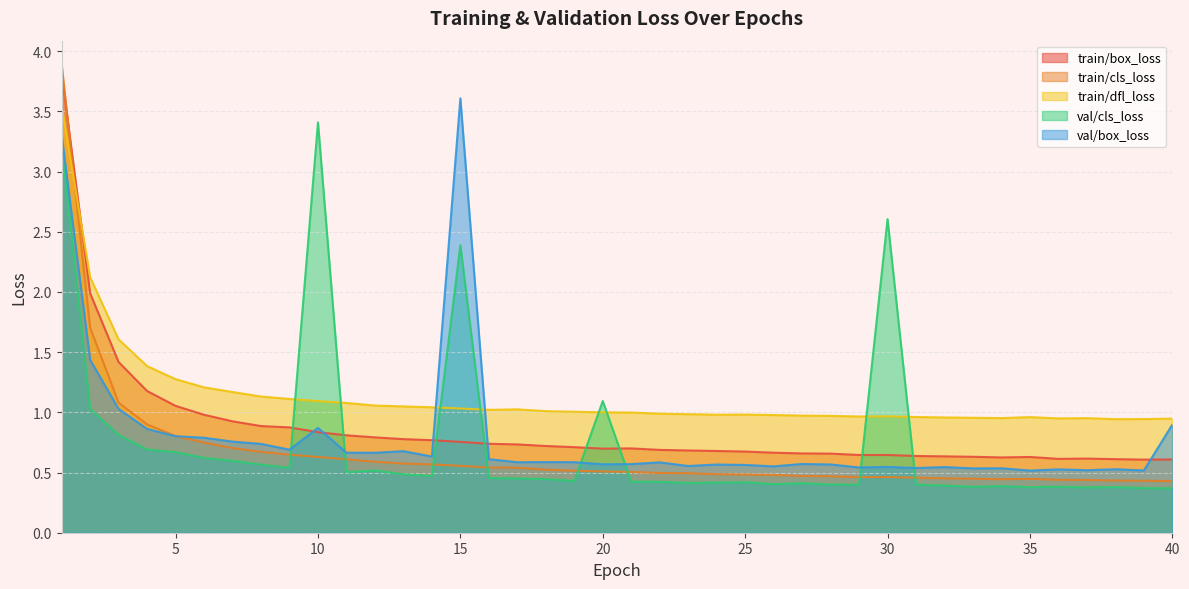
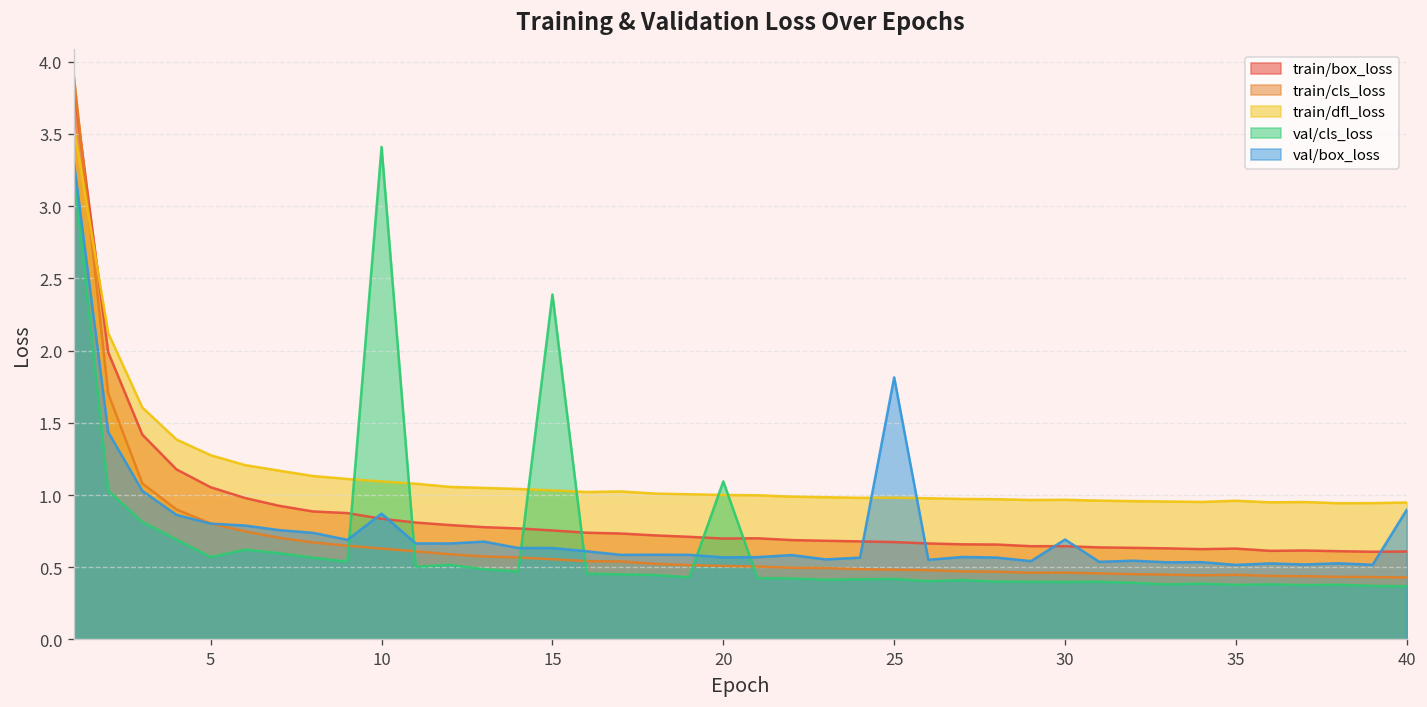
  {
    "val/cls_loss": {
-     "5": 0.67,
+     "5": 0.57,
      "10": 3.41,
      "15": 2.39,
      "20": 1.09,
      "25": 0.42,
-     "30": 2.61,
+     "30": 0.40,
      "35": 0.38,
      "40": 0.37
    },
    "val/box_loss": {
      "10": 0.87,
-     "15": 3.61,
+     "15": 0.63,
      "20": 0.57,
-     "25": 0.56,
-     "30": 0.55,
+     "25": 1.81,
+     "30": 0.69,
      "35": 0.52,
      "40": 0.90
    }
  }
